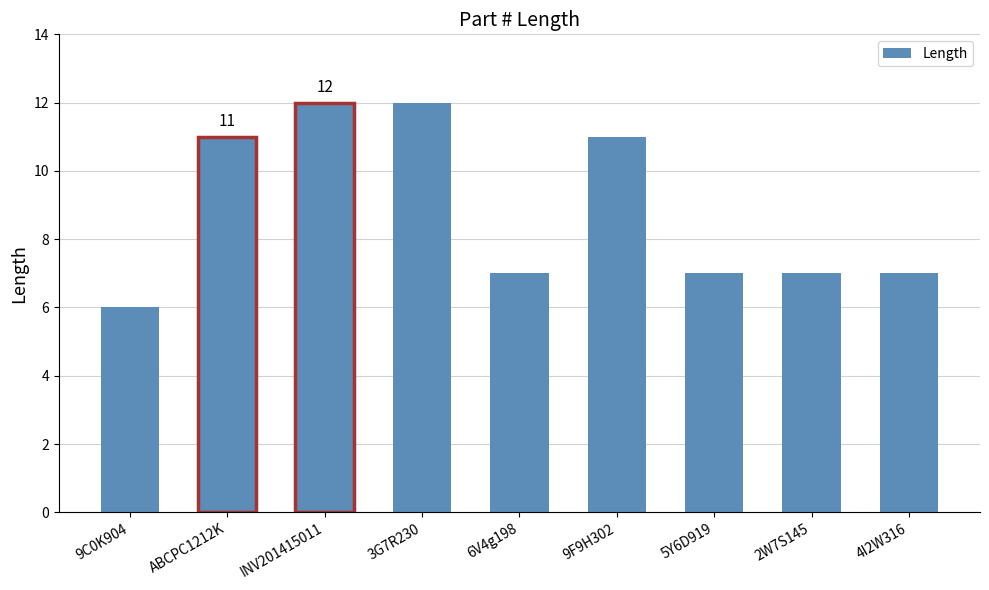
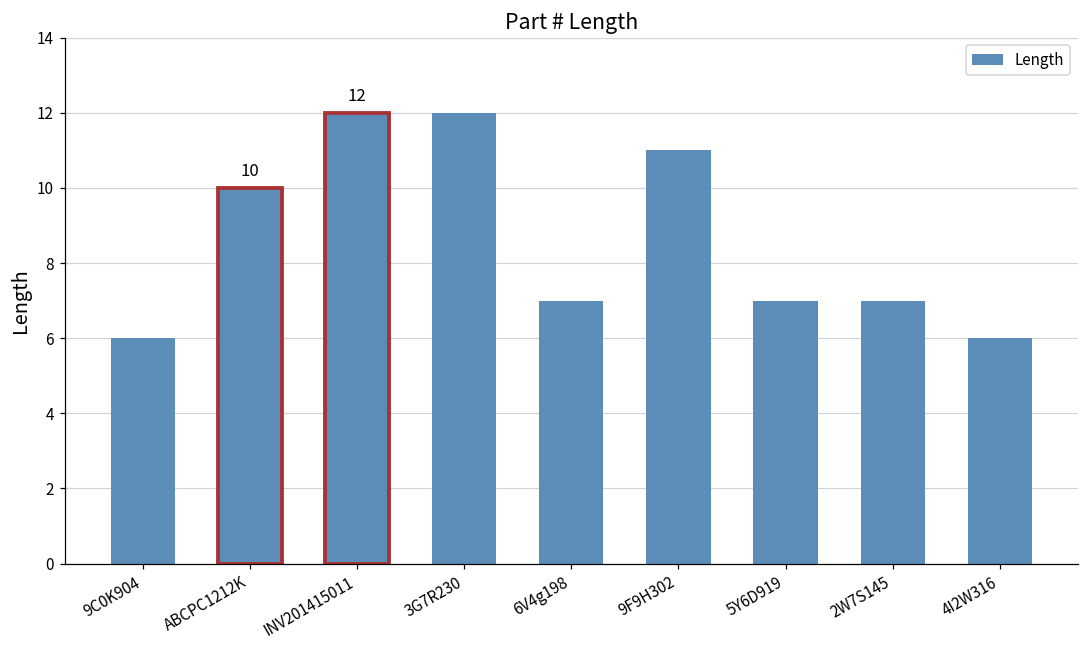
  {
-   "ABCPC1212K": 11,
+   "ABCPC1212K": 10,
    "INV201415011": 12,
-   "4I2W316": 7
+   "4I2W316": 6
  }
